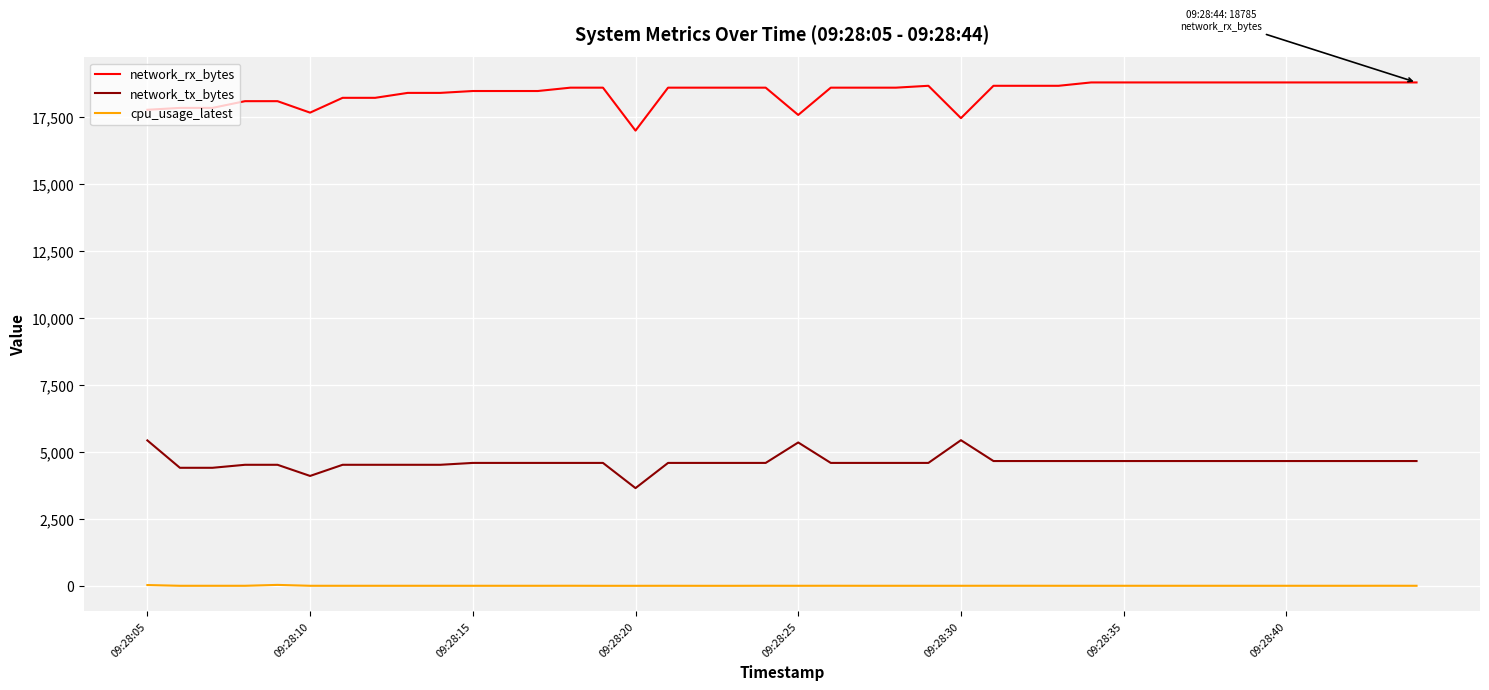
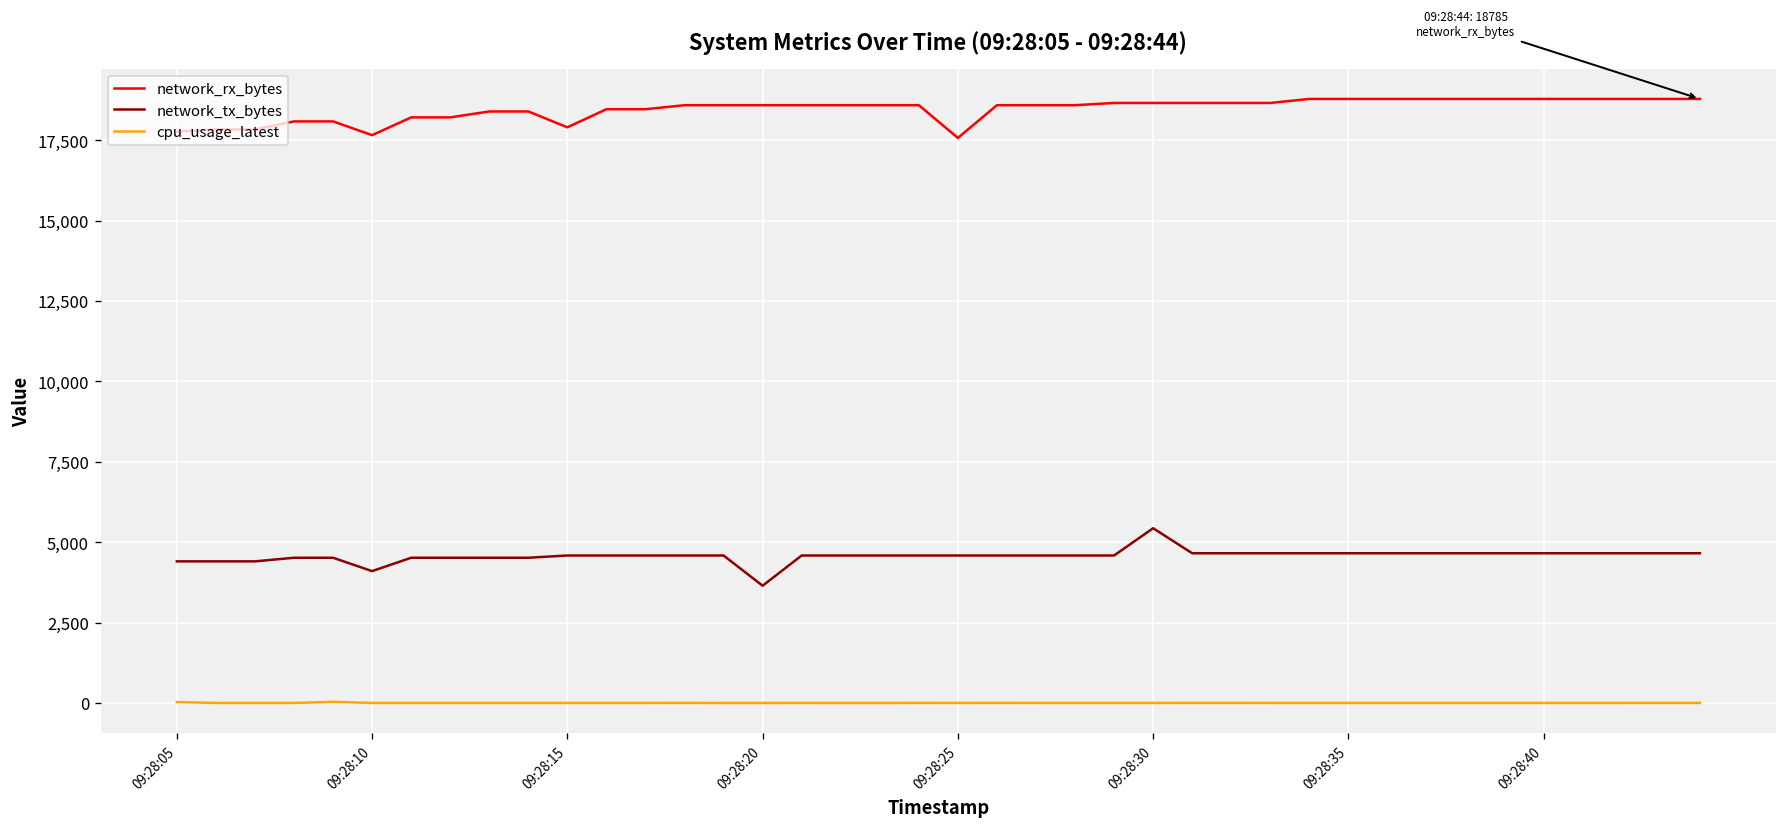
  {
    "network_rx_bytes": {
      "09:28:10": "17,700",
-     "09:28:15": "18,500",
-     "09:28:20": "17,000",
+     "09:28:15": "17,900",
+     "09:28:20": "18,600",
      "09:28:25": "17,600",
-     "09:28:30": "17,500",
+     "09:28:30": "18,700",
      "09:28:35": "18,800"
    },
    "network_tx_bytes": {
-     "09:28:05": "5,400",
+     "09:28:05": "4,400",
      "09:28:10": "4,100",
      "09:28:15": "4,600",
      "09:28:20": "3,600",
-     "09:28:25": "5,400",
+     "09:28:25": "4,600",
      "09:28:30": "5,400",
      "09:28:35": "4,700",
      "09:28:40": "4,700"
    },
    "cpu_usage_latest": {
      "09:28:05": "0",
      "09:28:10": "0",
      "09:28:15": "0",
      "09:28:20": "0",
      "09:28:25": "0",
      "09:28:30": "0",
      "09:28:35": "0",
      "09:28:40": "0"
    }
  }
